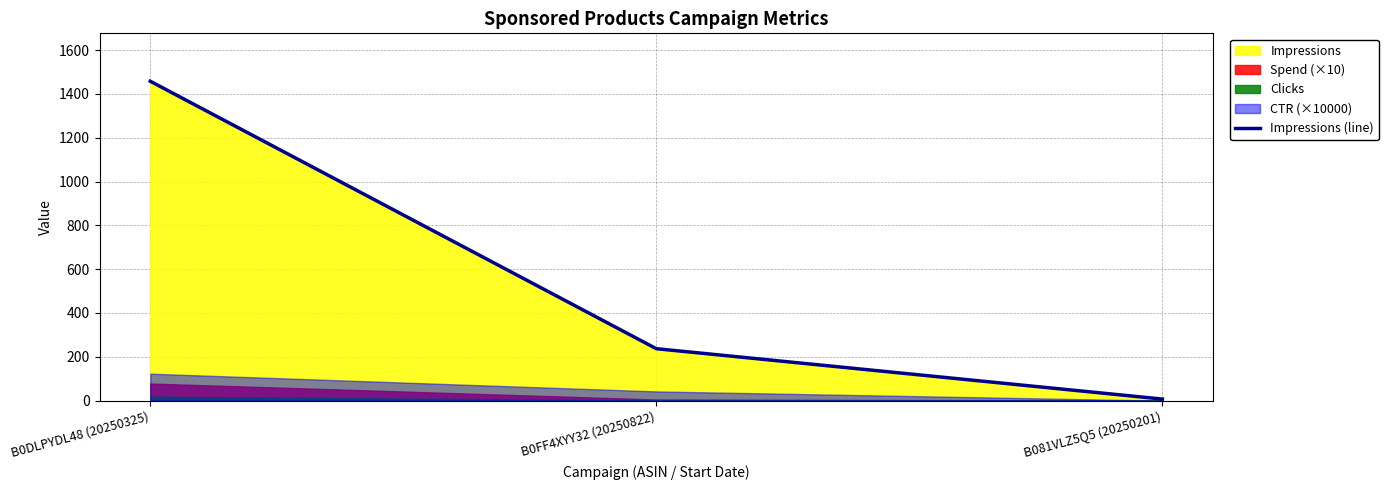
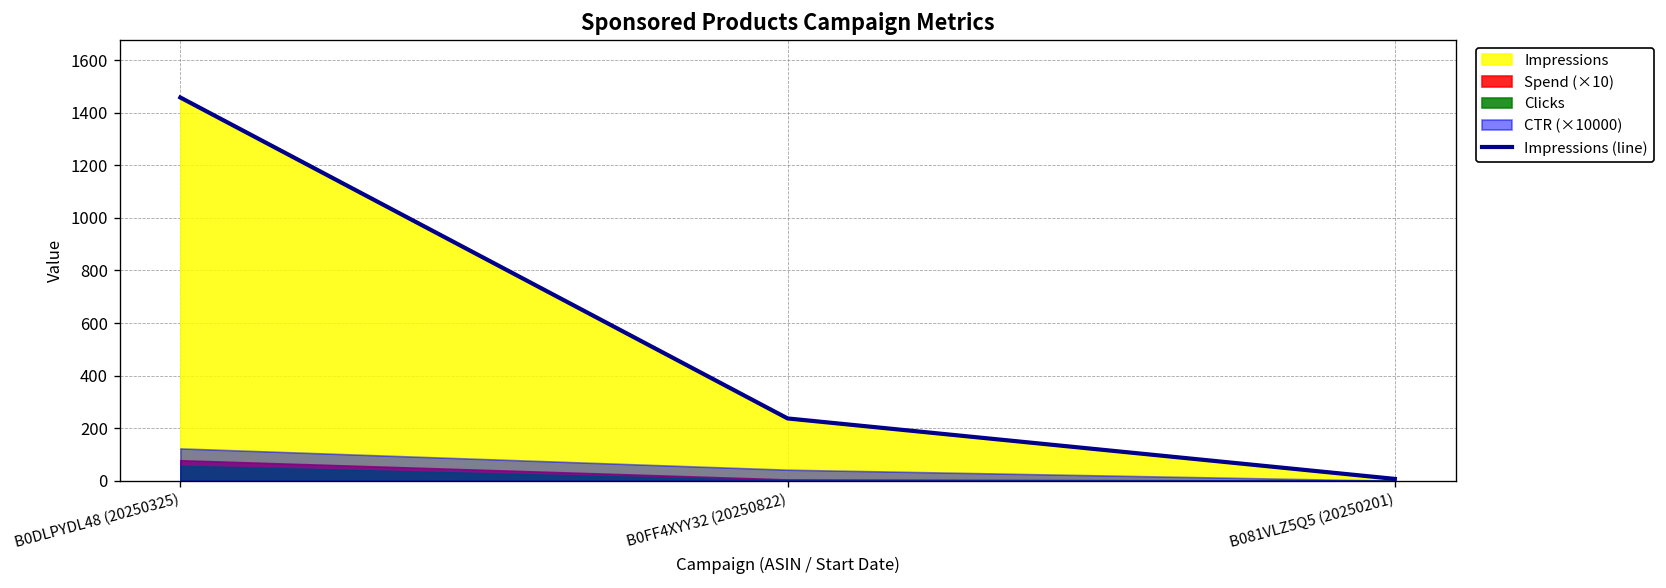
  {
    "Impressions": {
      "B0DLPYDL48 (20250325)": 1460,
      "B0FF4XYY32 (20250822)": 240
    },
    "Spend (×10)": {
      "B0DLPYDL48 (20250325)": 80
    },
    "Clicks": {
-     "B0DLPYDL48 (20250325)": 20
+     "B0DLPYDL48 (20250325)": 60
    },
    "CTR (×10000)": {
      "B0DLPYDL48 (20250325)": 120,
      "B0FF4XYY32 (20250822)": 40
    }
  }
